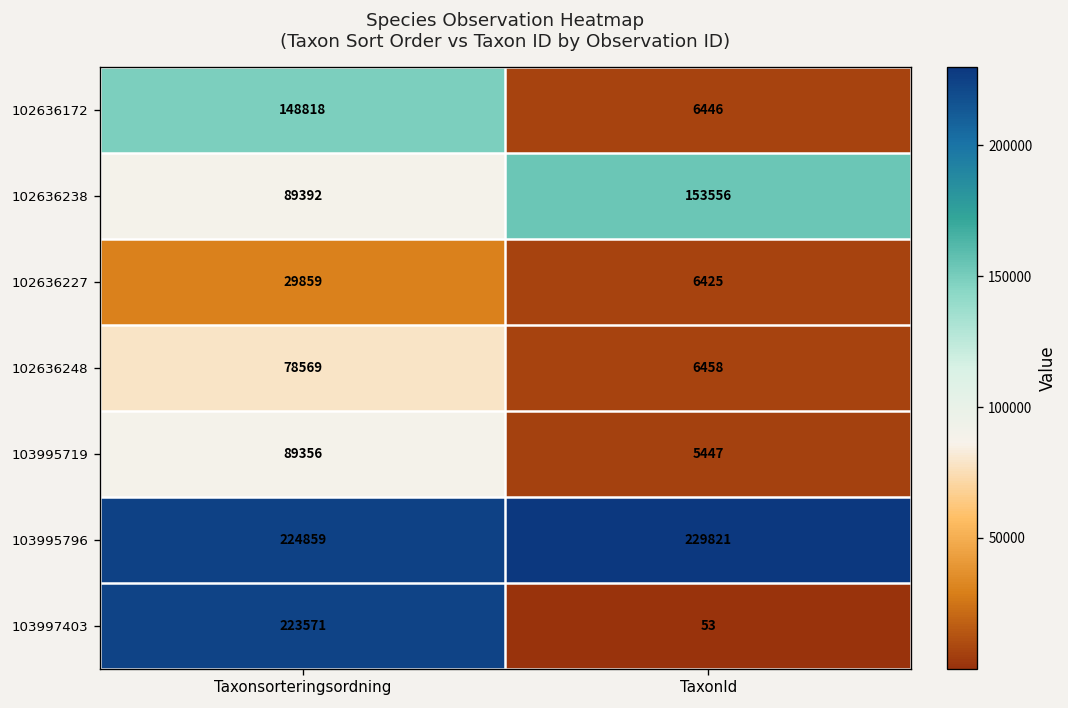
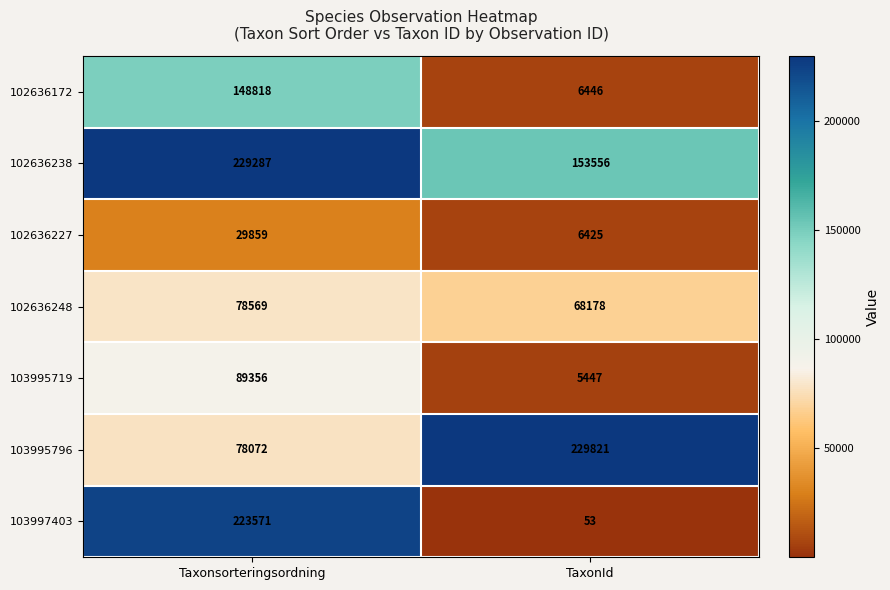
  {
    "102636172": {
      "Taxonsorteringsordning": 148818,
      "TaxonId": 6446
    },
    "102636238": {
-     "Taxonsorteringsordning": 89392,
+     "Taxonsorteringsordning": 229287,
      "TaxonId": 153556
    },
    "102636227": {
      "Taxonsorteringsordning": 29859,
      "TaxonId": 6425
    },
    "102636248": {
      "Taxonsorteringsordning": 78569,
-     "TaxonId": 6458
+     "TaxonId": 68178
    },
    "103995719": {
      "Taxonsorteringsordning": 89356,
      "TaxonId": 5447
    },
    "103995796": {
-     "Taxonsorteringsordning": 224859,
+     "Taxonsorteringsordning": 78072,
      "TaxonId": 229821
    },
    "103997403": {
      "Taxonsorteringsordning": 223571,
      "TaxonId": 53
    }
  }
